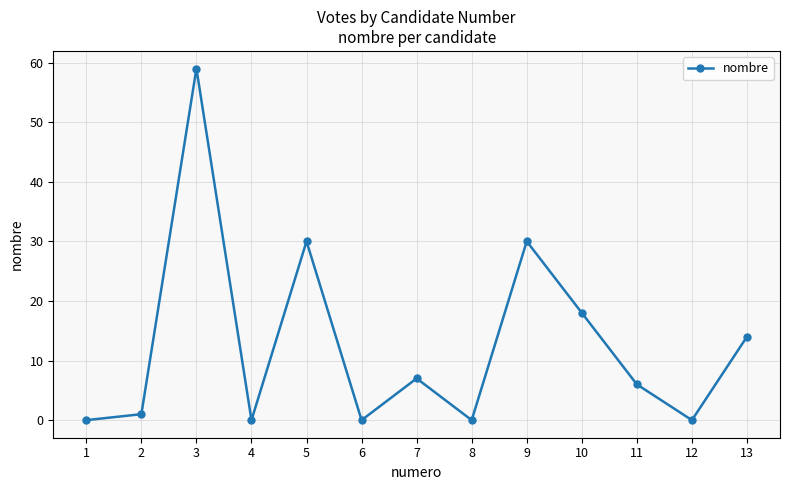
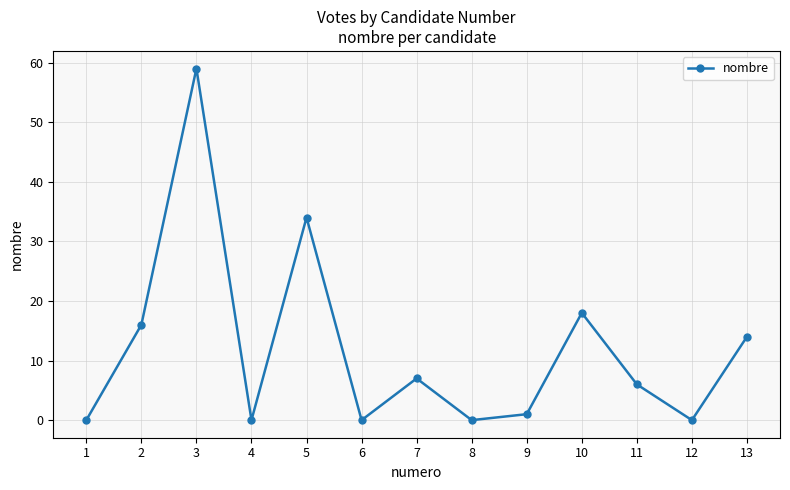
  {
    "1": 0,
-   "2": 1,
+   "2": 16,
    "3": 59,
    "4": 0,
-   "5": 30,
+   "5": 34,
    "6": 0,
    "7": 7,
    "8": 0,
-   "9": 30,
+   "9": 1,
    "10": 18,
    "11": 6,
    "12": 0,
    "13": 14
  }
